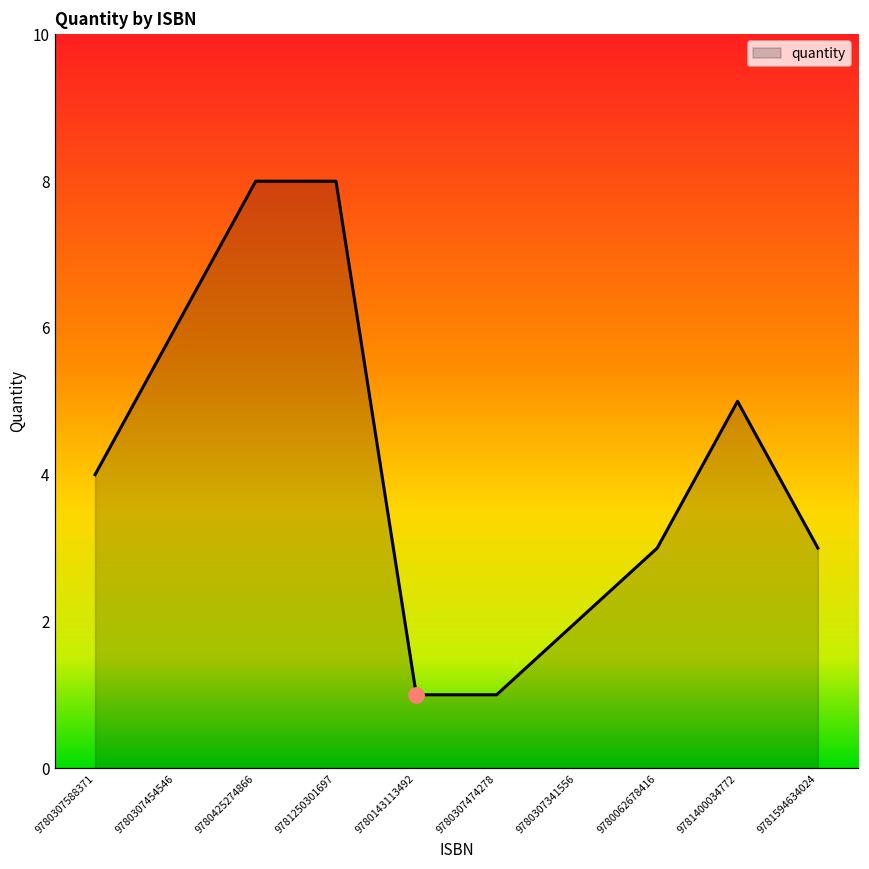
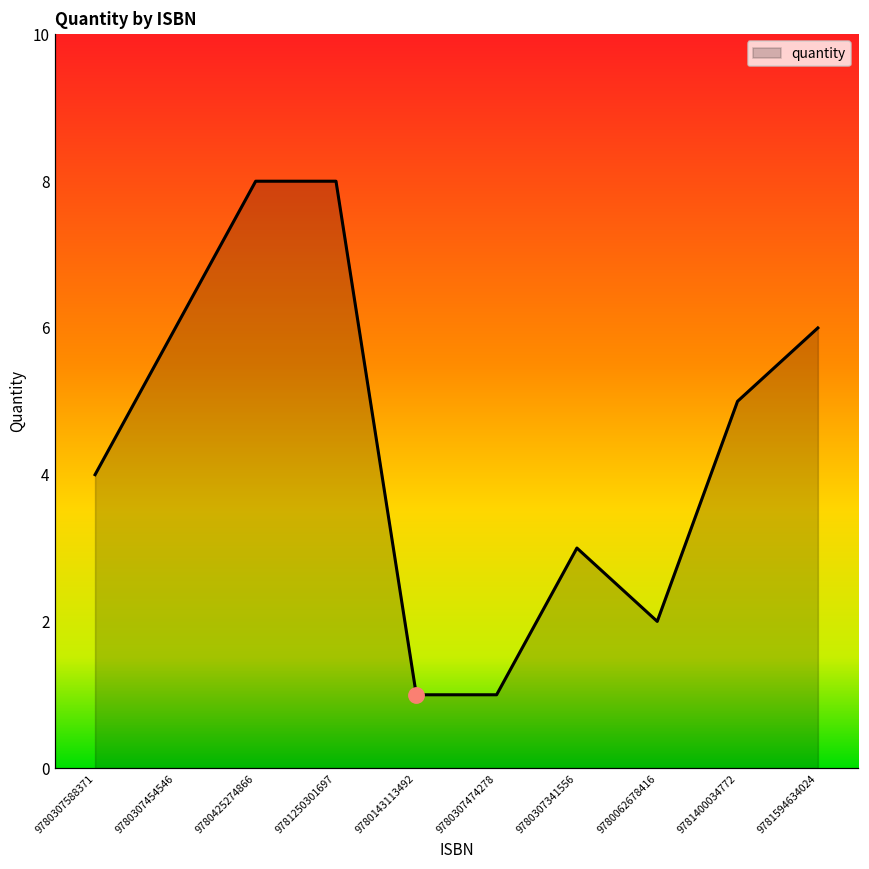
  {
    "quantity": {
      "9780307588371": 4,
      "9780307454546": 6,
      "9780425274866": 8,
      "9781250301697": 8,
      "9780307474278": 1,
-     "9780307341556": 2,
-     "9780062678416": 3,
+     "9780307341556": 3,
+     "9780062678416": 2,
      "9781400034772": 5,
-     "9781594634024": 3
+     "9781594634024": 6
    }
  }
